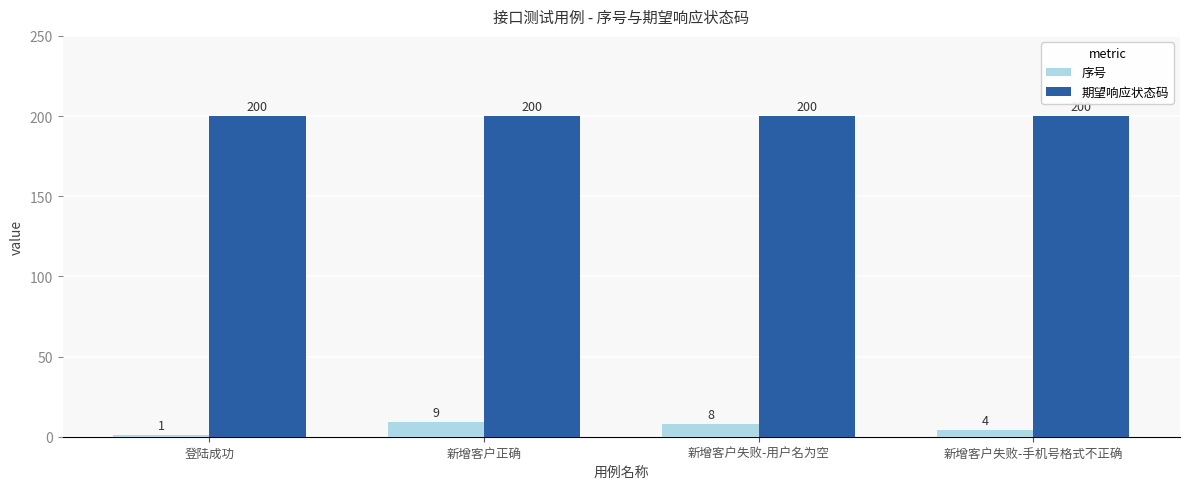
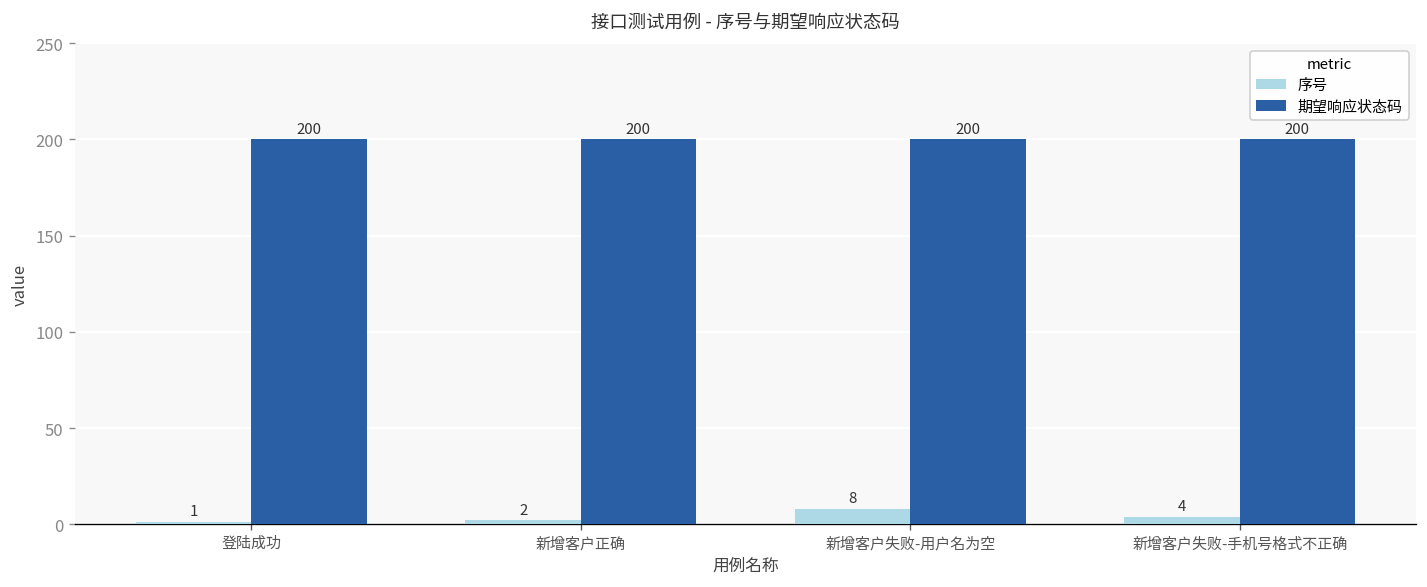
  {
    "序号": {
      "登陆成功": 1,
-     "新增客户正确": 9,
+     "新增客户正确": 2,
      "新增客户失败-用户名为空": 8,
      "新增客户失败-手机号格式不正确": 4
    },
    "期望响应状态码": {
      "登陆成功": 200,
      "新增客户正确": 200,
      "新增客户失败-用户名为空": 200
    }
  }
